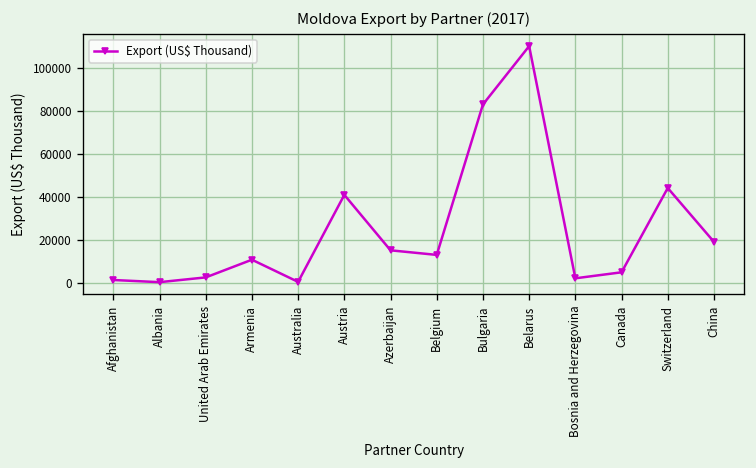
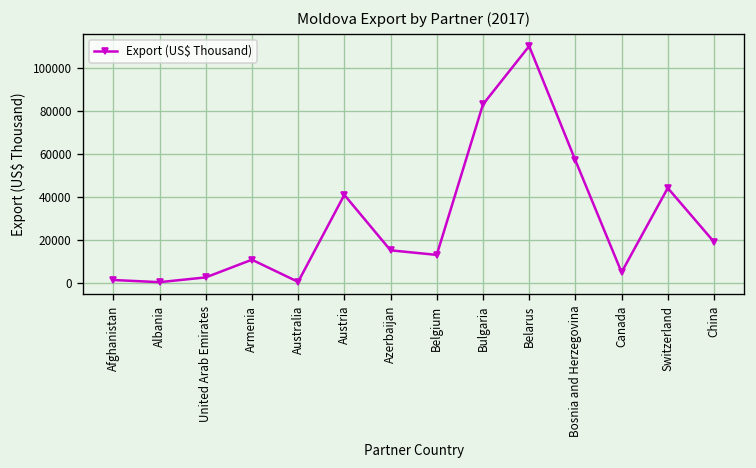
  {
    "Afghanistan": 1000,
    "Albania": 0,
    "United Arab Emirates": 2000,
    "Armenia": 11000,
    "Australia": 0,
    "Austria": 41000,
    "Azerbaijan": 15000,
    "Belgium": 13000,
    "Bulgaria": 83000,
    "Belarus": 110000,
-   "Bosnia and Herzegovina": 2000,
+   "Bosnia and Herzegovina": 57000,
    "Canada": 5000,
    "Switzerland": 44000,
    "China": 19000
  }
